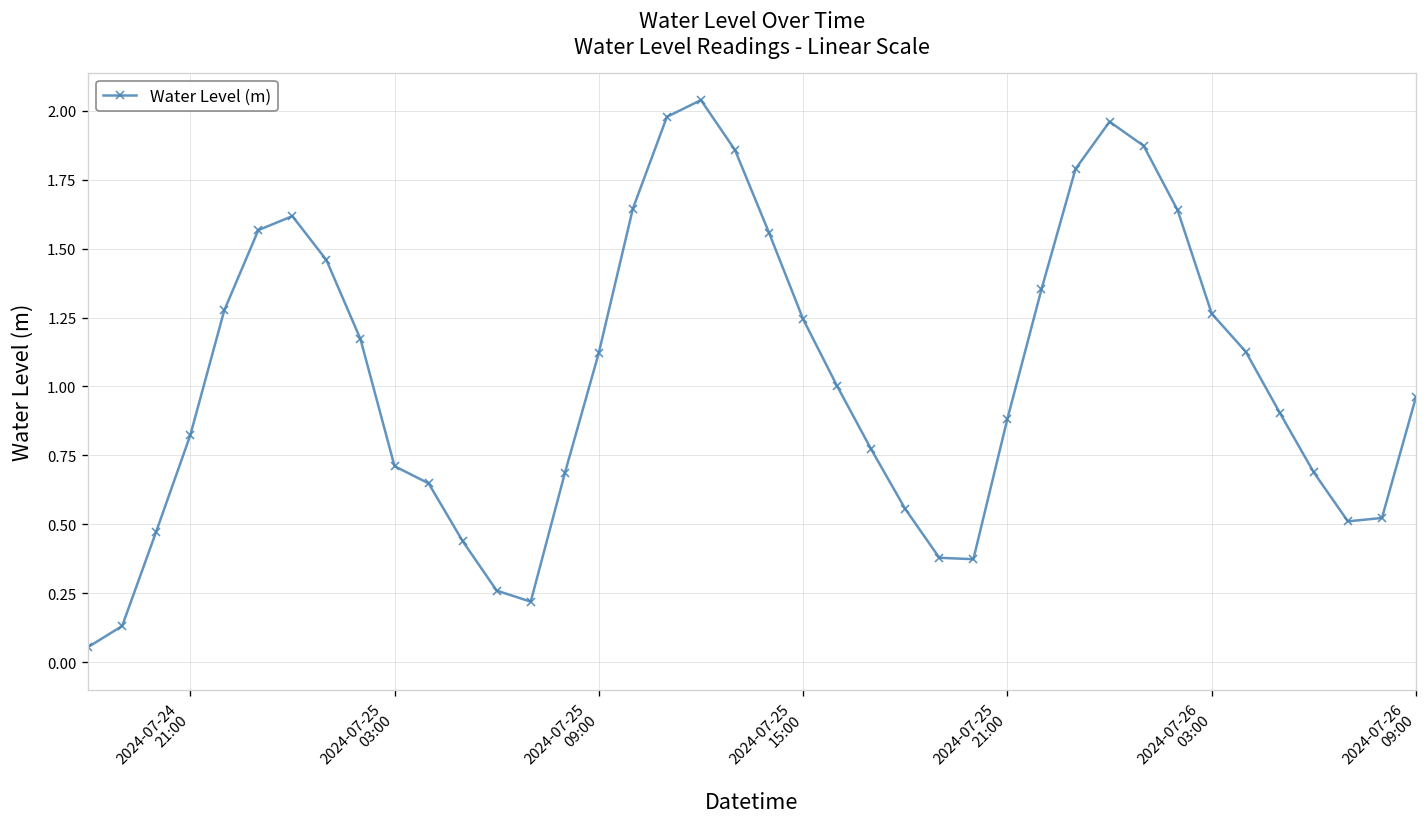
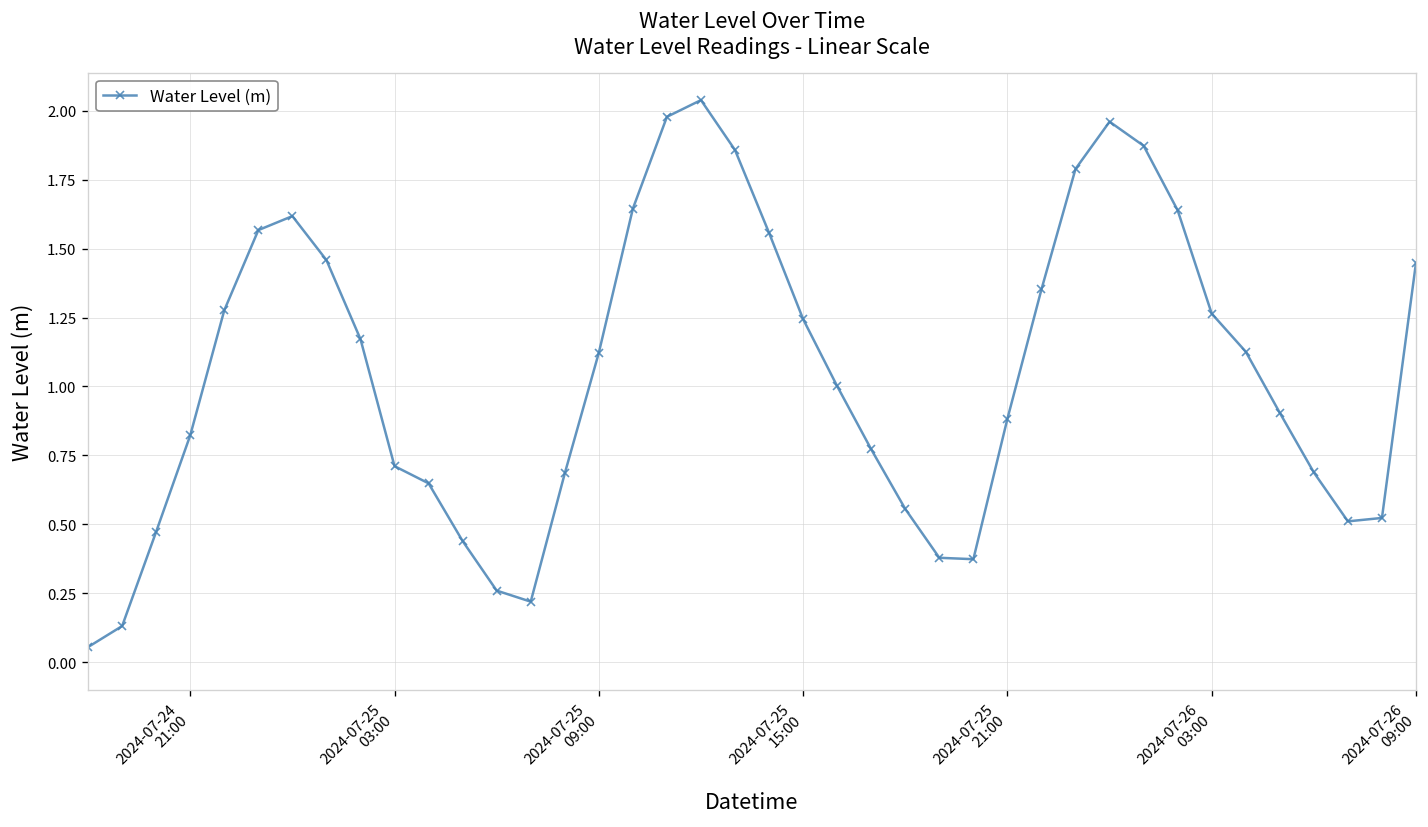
  {
    "2024-07-24 21:00": 0.82,
    "2024-07-25 03:00": 0.71,
    "2024-07-25 09:00": 1.12,
    "2024-07-25 15:00": 1.24,
    "2024-07-25 21:00": 0.88,
    "2024-07-26 03:00": 1.26,
-   "2024-07-26 09:00": 0.96
+   "2024-07-26 09:00": 1.45
  }
